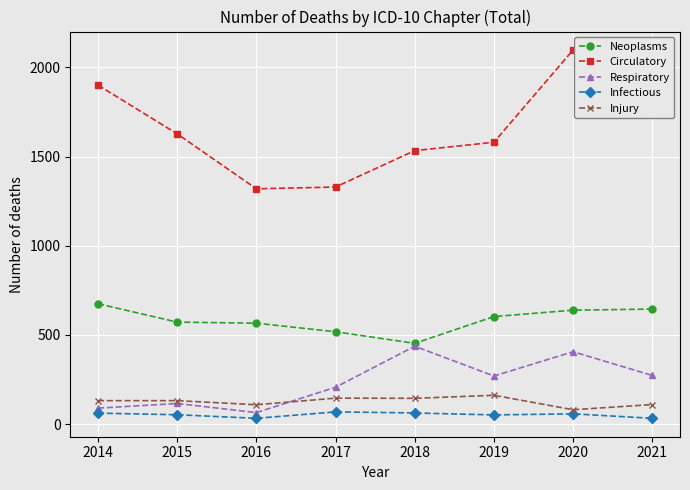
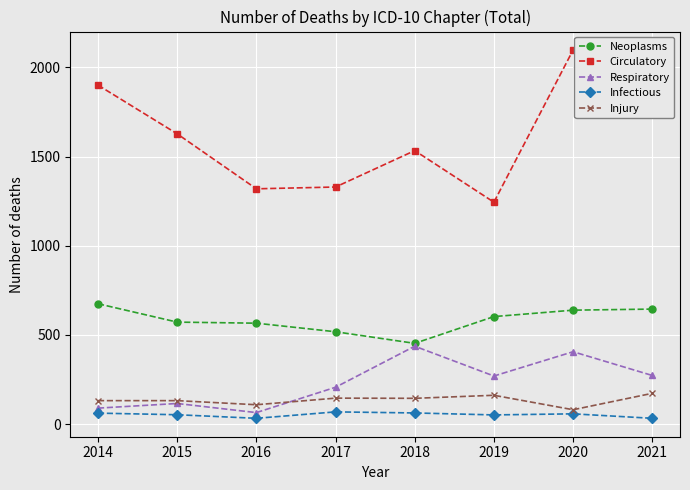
  {
    "Neoplasms": {
      "2014": 680,
      "2015": 570,
      "2016": 570,
      "2017": 520,
      "2018": 450,
      "2019": 600,
      "2020": 640,
      "2021": 650
    },
    "Circulatory": {
      "2014": 1900,
      "2015": 1630,
      "2016": 1320,
      "2017": 1330,
      "2018": 1530,
-     "2019": 1580,
+     "2019": 1240,
      "2020": 2100
    },
    "Respiratory": {
      "2014": 90,
      "2015": 120,
      "2016": 70,
      "2017": 210,
      "2018": 440,
      "2019": 270,
      "2020": 410,
      "2021": 270
    },
    "Infectious": {
      "2014": 60,
      "2015": 50,
      "2016": 30,
      "2017": 70,
      "2018": 60,
      "2019": 50,
      "2020": 60,
      "2021": 30
    },
    "Injury": {
      "2014": 130,
      "2015": 130,
      "2016": 110,
      "2017": 150,
      "2018": 150,
      "2019": 160,
      "2020": 80,
-     "2021": 110
+     "2021": 170
    }
  }
